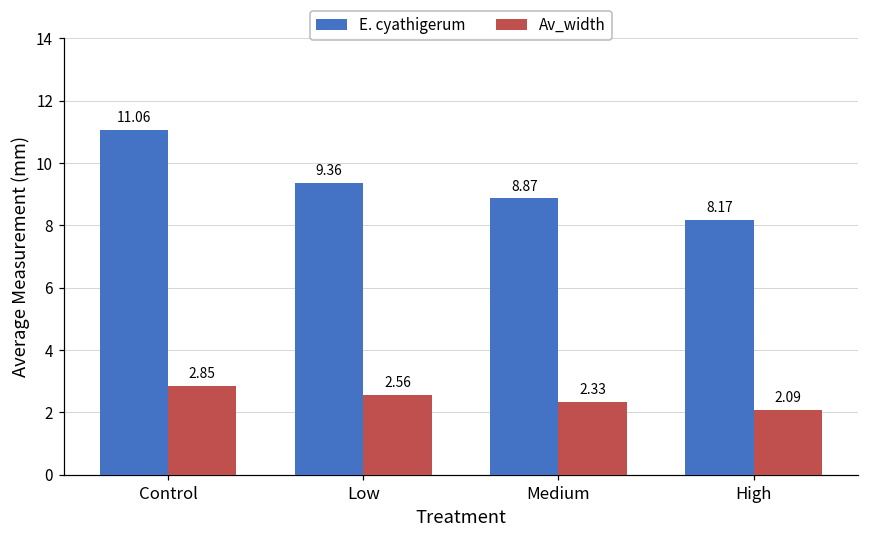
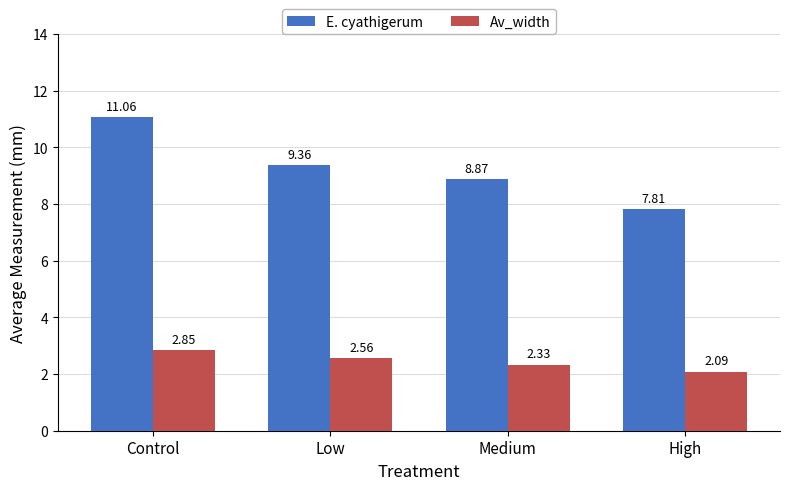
  {
    "E. cyathigerum": {
      "Control": 11.06,
      "Low": 9.36,
      "Medium": 8.87,
-     "High": 8.17
+     "High": 7.81
    },
    "Av_width": {
      "Control": 2.85,
      "Low": 2.56,
      "Medium": 2.33,
      "High": 2.09
    }
  }
